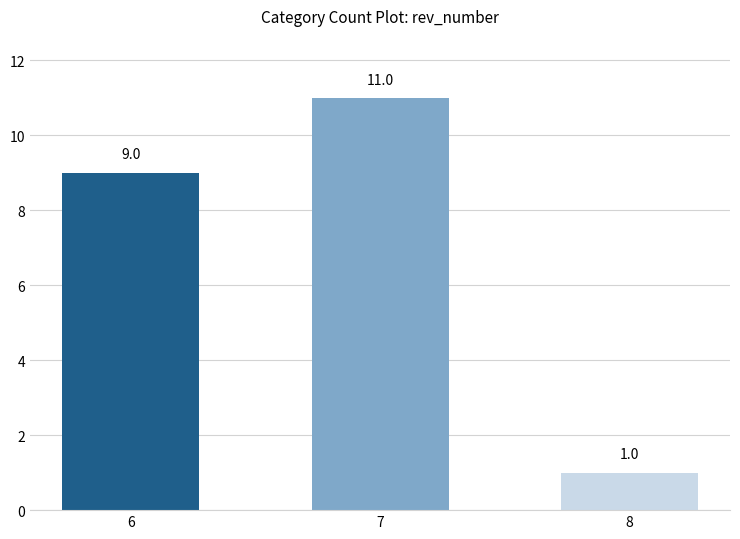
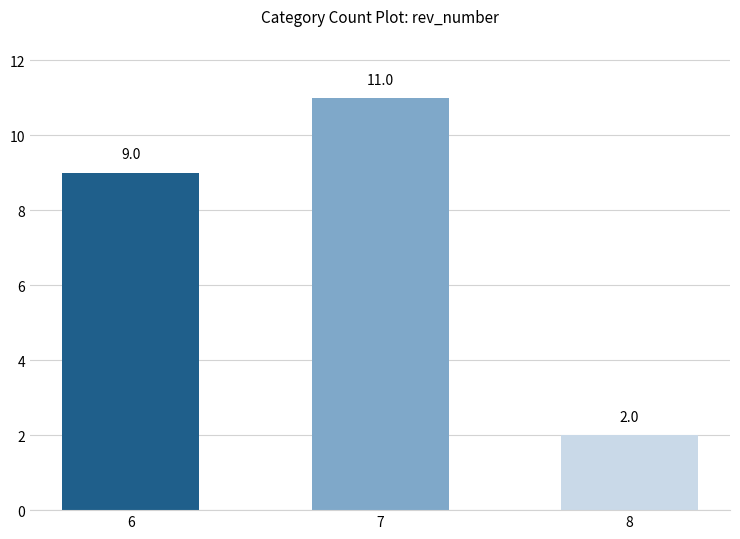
  {
    "6": 9.0,
    "7": 11.0,
-   "8": 1.0
+   "8": 2.0
  }
